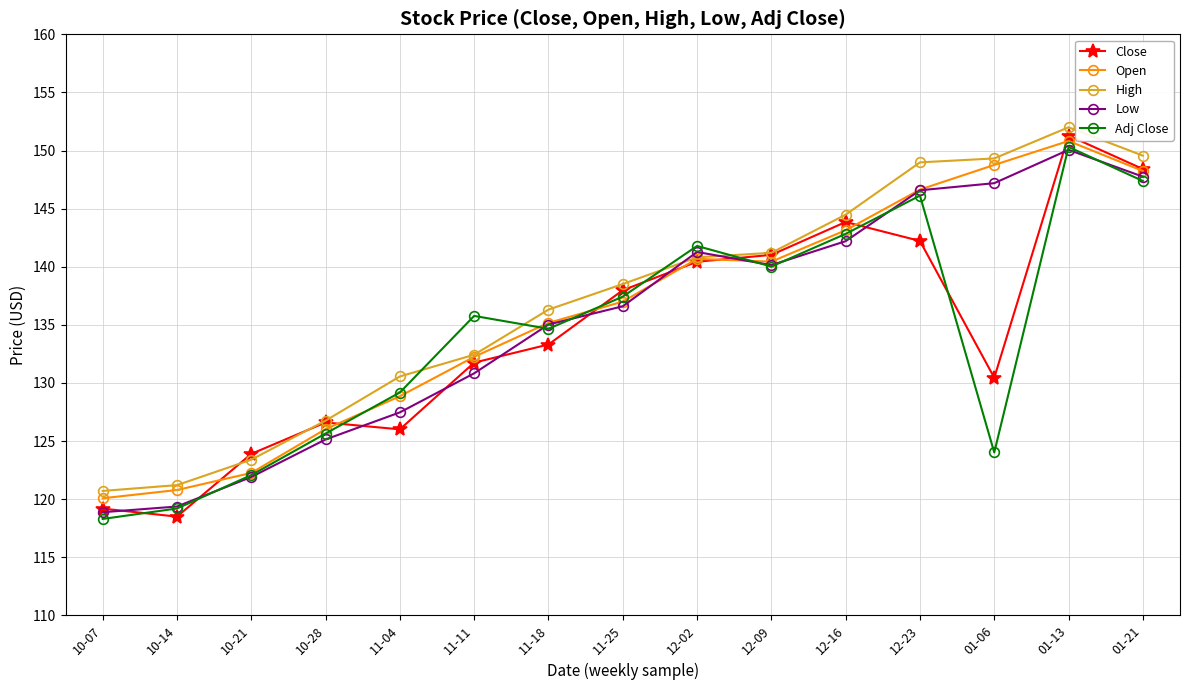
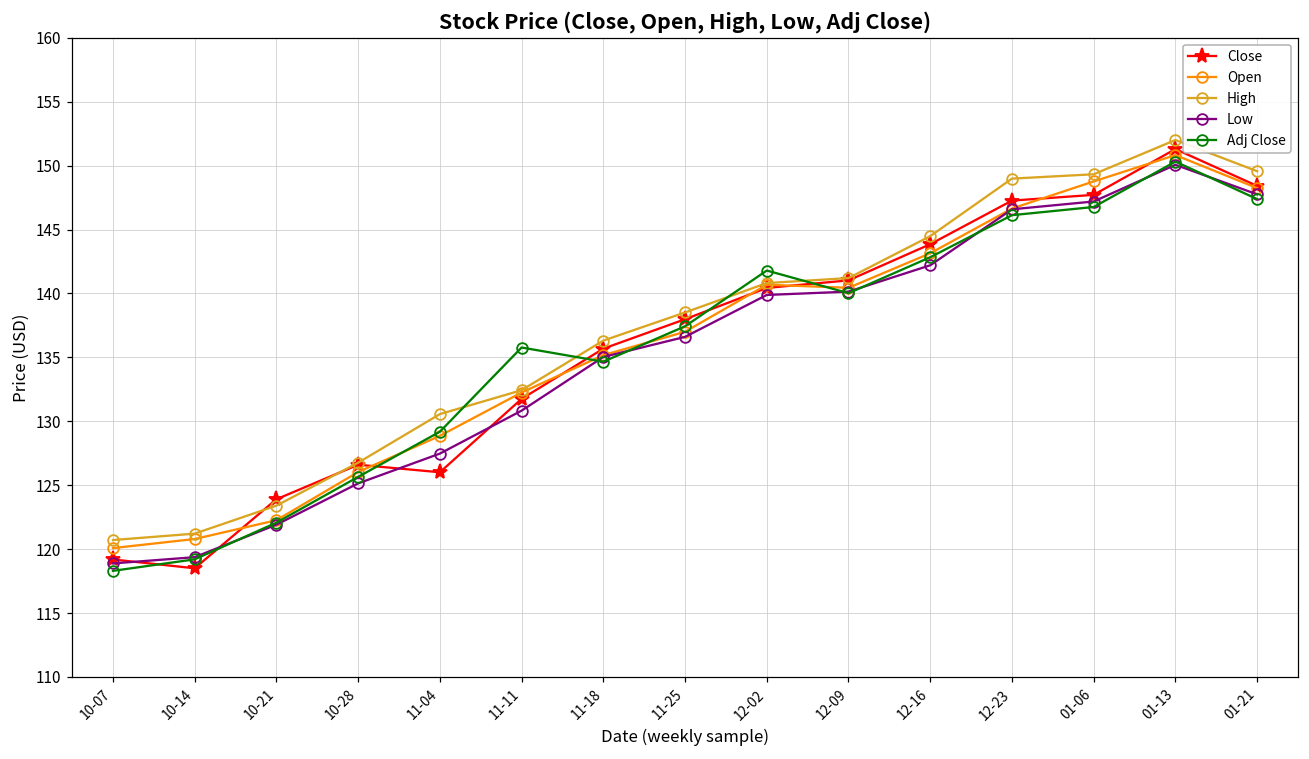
  {
    "Close": {
      "10-07": 119.2,
      "10-14": 118.5,
      "10-21": 123.9,
      "11-04": 126.0,
      "11-11": 131.8,
-     "11-18": 133.3,
+     "11-18": 135.7,
      "11-25": 138.0,
      "12-02": 140.4,
      "12-16": 143.9,
-     "12-23": 142.2,
-     "01-06": 130.5,
+     "12-23": 147.3,
+     "01-06": 147.7,
      "01-13": 151.3
    },
    "Low": {
      "10-07": 118.9,
      "10-28": 125.1,
      "11-04": 127.5,
      "11-11": 130.8,
      "11-25": 136.6,
-     "12-02": 141.3,
+     "12-02": 139.9,
      "12-16": 142.2,
      "01-06": 147.2,
      "01-13": 150.1,
      "01-21": 147.8
    },
    "Adj Close": {
      "10-07": 118.3,
      "10-28": 125.7,
      "11-04": 129.2,
      "11-11": 135.8,
      "11-18": 134.7,
      "11-25": 137.4,
      "12-02": 141.8,
      "12-16": 142.8,
      "12-23": 146.1,
-     "01-06": 124.0,
+     "01-06": 146.8,
      "01-13": 150.3,
      "01-21": 147.4
    }
  }
